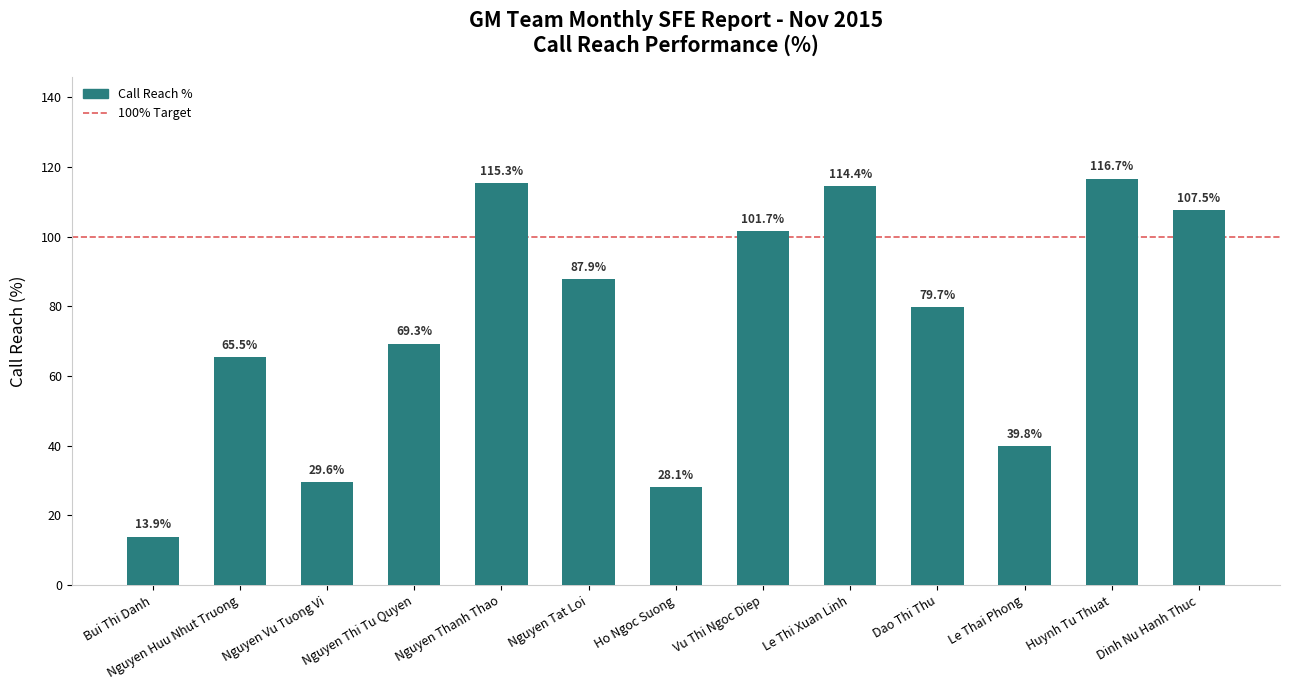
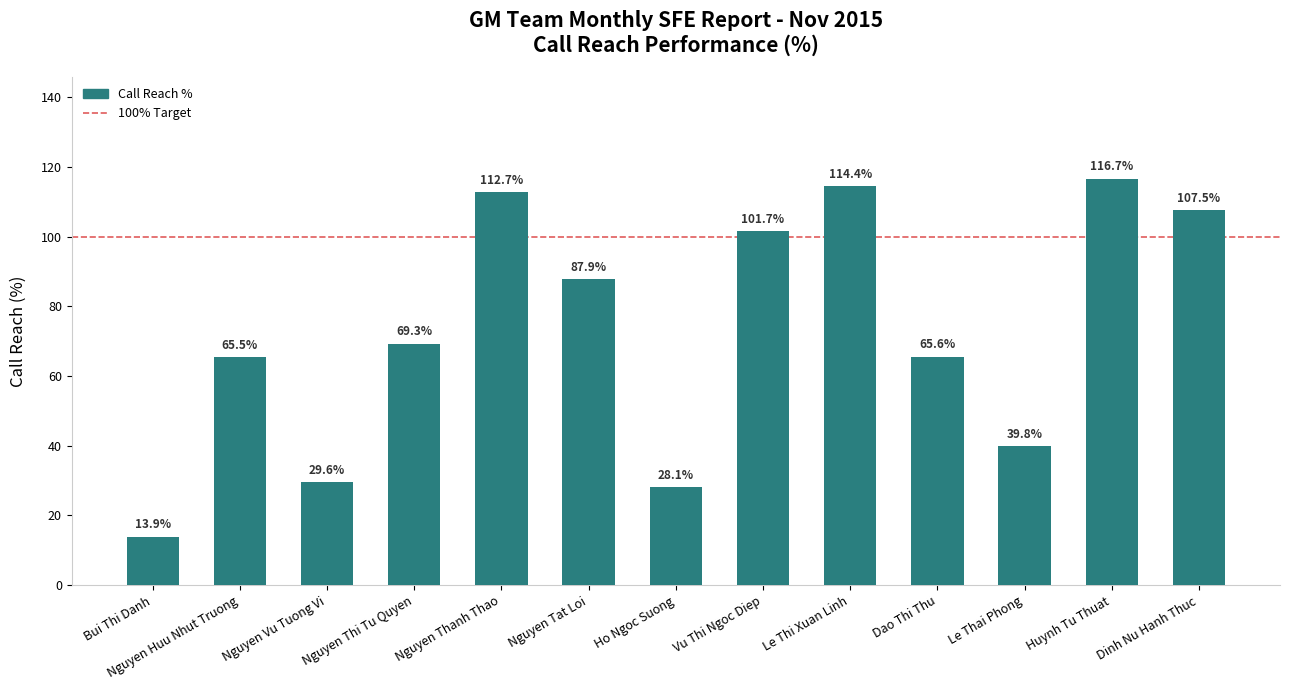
  {
    "Bui Thi Danh": "13.9%",
    "Nguyen Huu Nhut Truong": "65.5%",
    "Nguyen Vu Tuong Vi": "29.6%",
    "Nguyen Thi Tu Quyen": "69.3%",
-   "Nguyen Thanh Thao": "115.3%",
+   "Nguyen Thanh Thao": "112.7%",
    "Nguyen Tat Loi": "87.9%",
    "Ho Ngoc Suong": "28.1%",
    "Vu Thi Ngoc Diep": "101.7%",
    "Le Thi Xuan Linh": "114.4%",
-   "Dao Thi Thu": "79.7%",
+   "Dao Thi Thu": "65.6%",
    "Le Thai Phong": "39.8%",
    "Huynh Tu Thuat": "116.7%",
    "Dinh Nu Hanh Thuc": "107.5%"
  }
